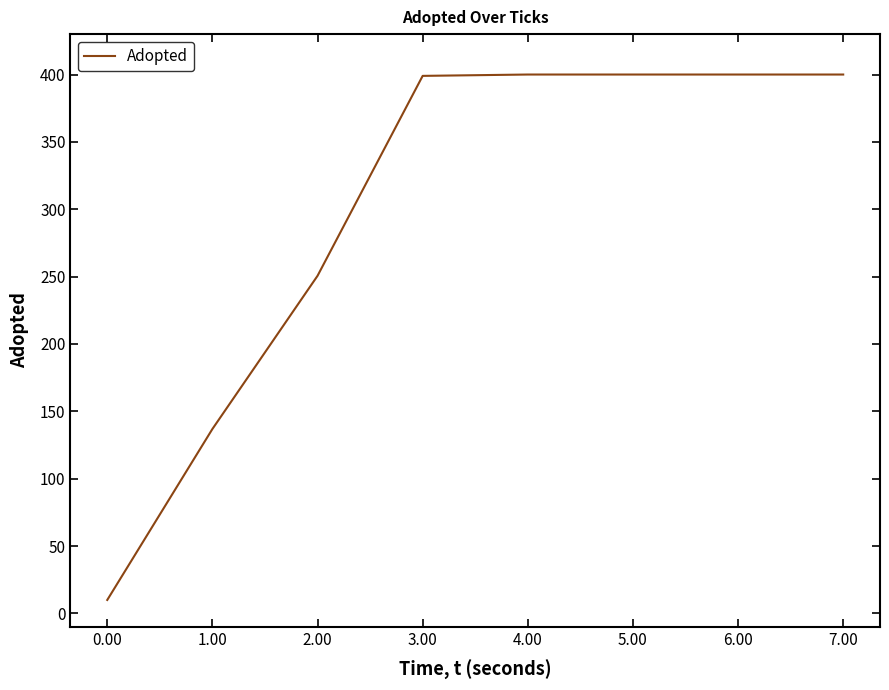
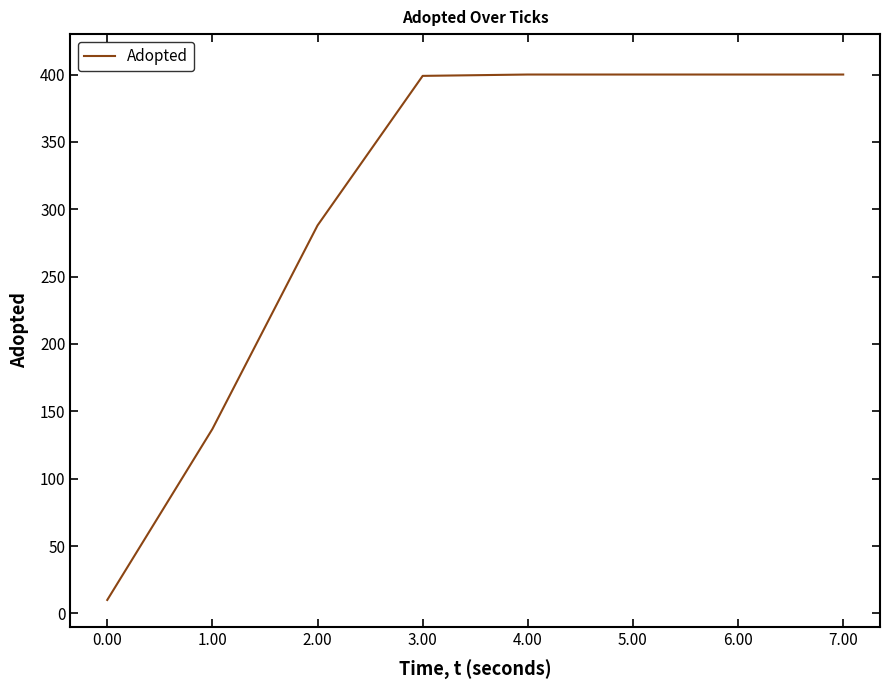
  {
    "0.00": 10,
    "1.00": 137,
-   "2.00": 251,
+   "2.00": 288,
    "3.00": 399,
    "4.00": 400,
    "5.00": 400,
    "6.00": 400,
    "7.00": 400
  }
